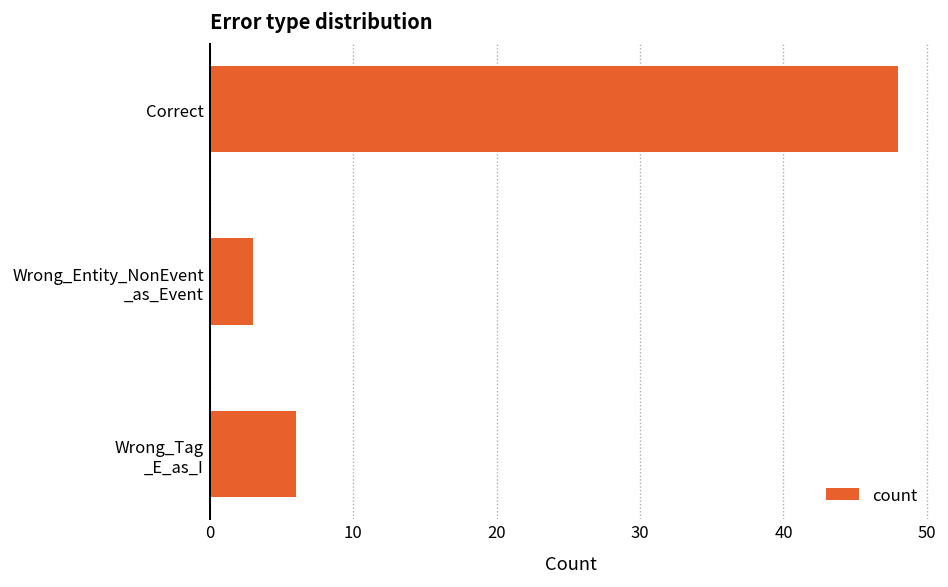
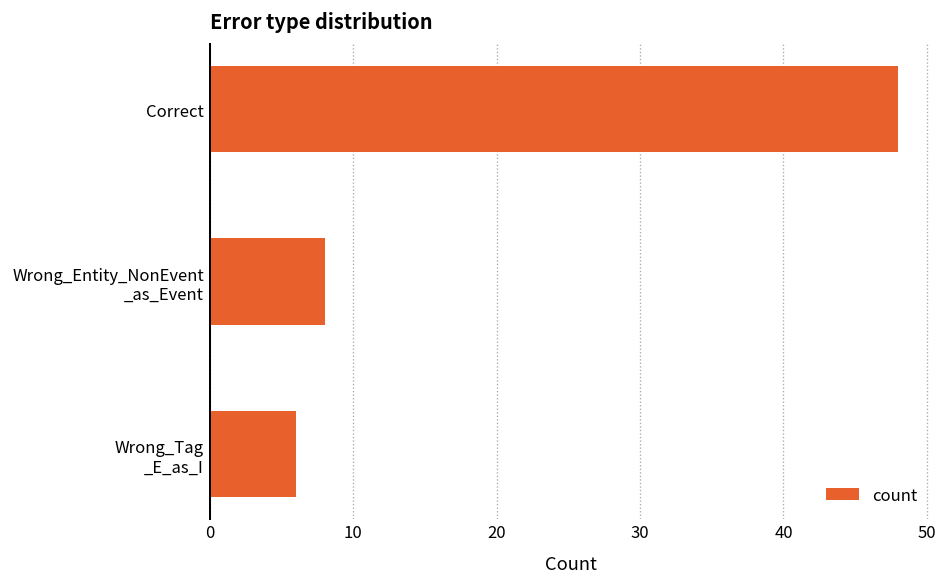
  {
    "Correct": 48,
-   "Wrong_Entity_NonEvent _as_Event": 3,
+   "Wrong_Entity_NonEvent _as_Event": 8,
    "Wrong_Tag _E_as_I": 6
  }
